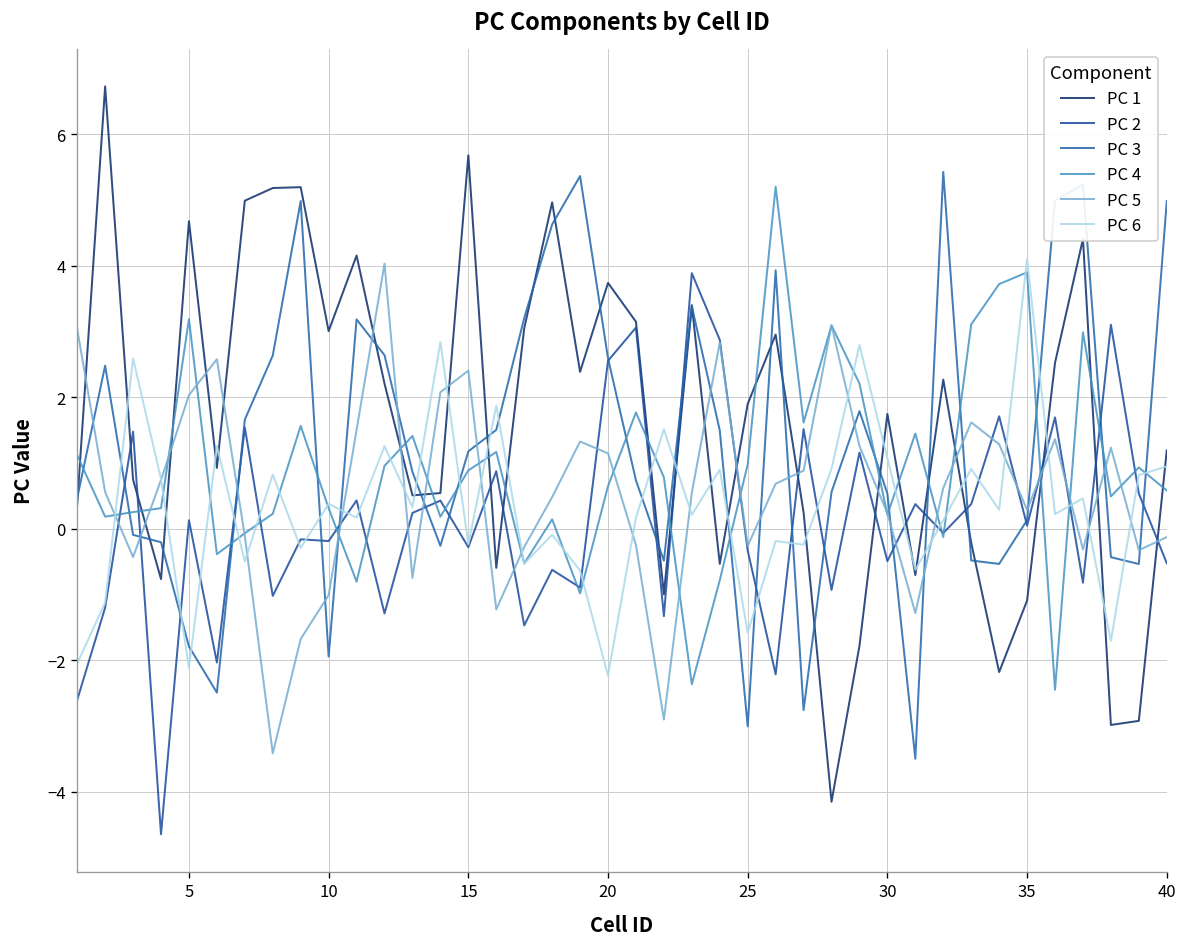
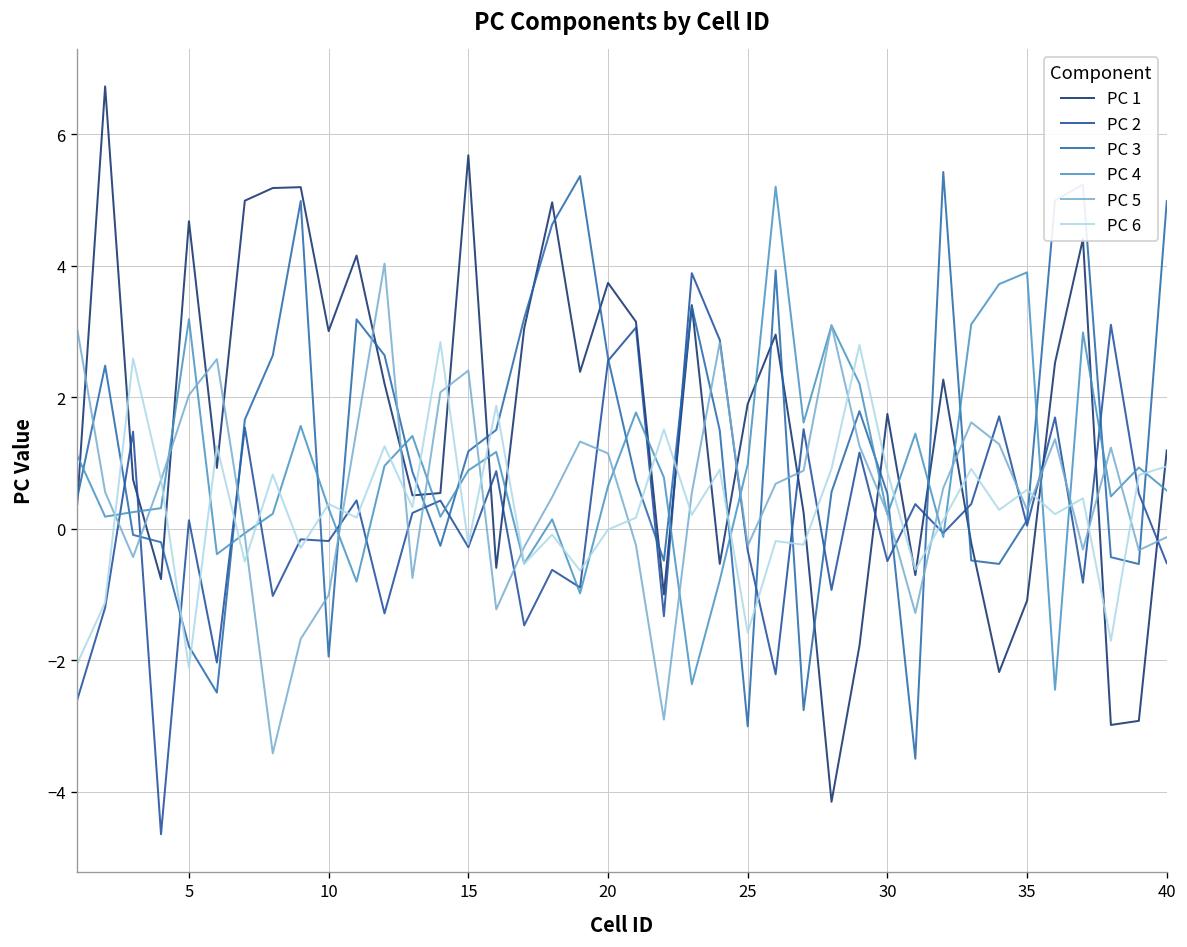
  {
    "PC 6": {
      "5": -2.1,
      "10": 0.4,
-     "20": -2.2,
+     "20": 0.0,
      "25": -1.6,
-     "30": 1.1,
-     "35": 4.1,
+     "30": 0.9,
+     "35": 0.6,
      "40": 0.9
    }
  }
